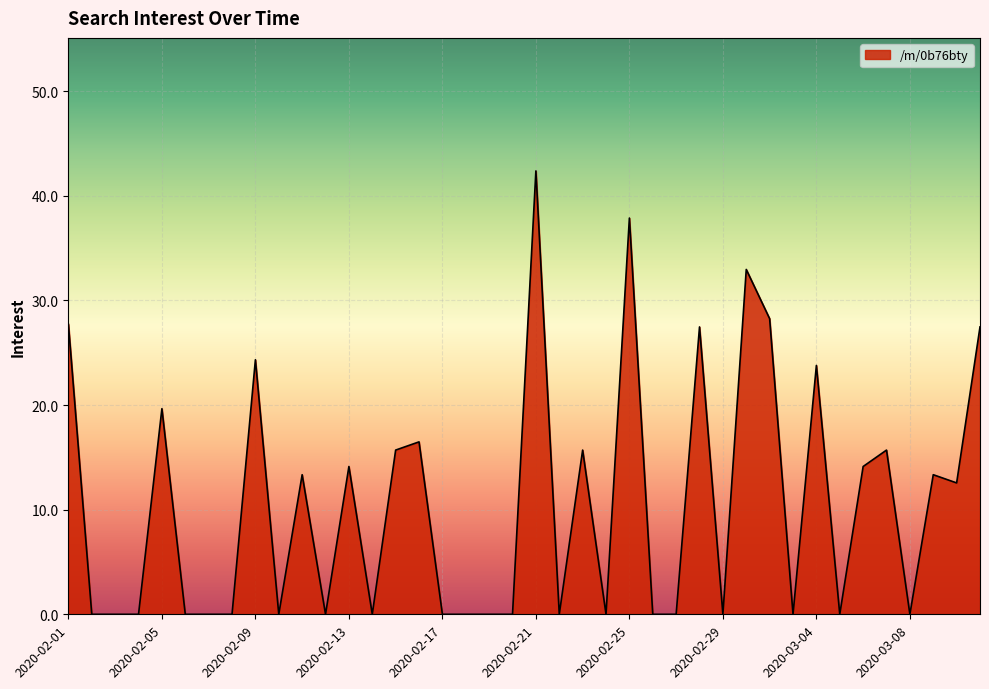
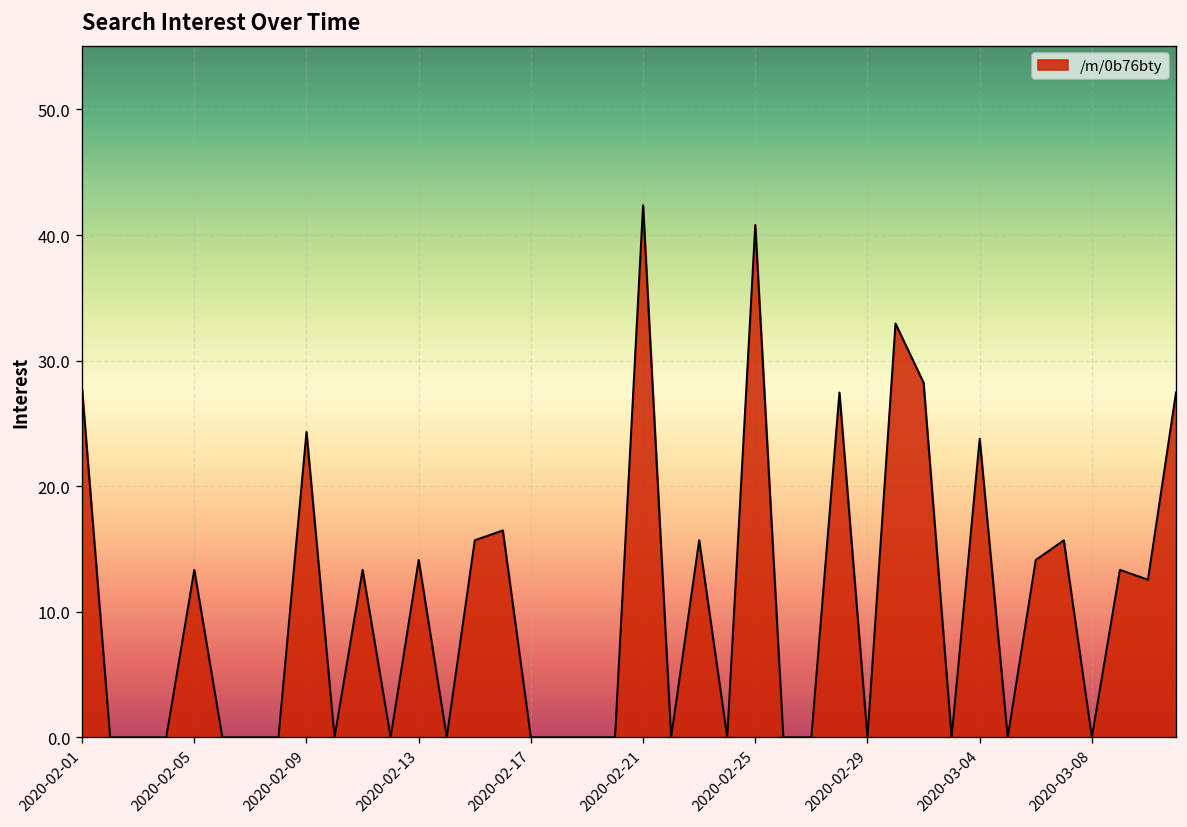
  {
    "2020-02-01": 27.7,
-   "2020-02-05": 19.6,
+   "2020-02-05": 13.3,
    "2020-02-09": 24.3,
    "2020-02-13": 14.1,
    "2020-02-17": 0.0,
    "2020-02-21": 42.4,
-   "2020-02-25": 37.9,
+   "2020-02-25": 40.8,
    "2020-02-29": 0.0,
    "2020-03-04": 23.8,
    "2020-03-08": 0.0
  }
